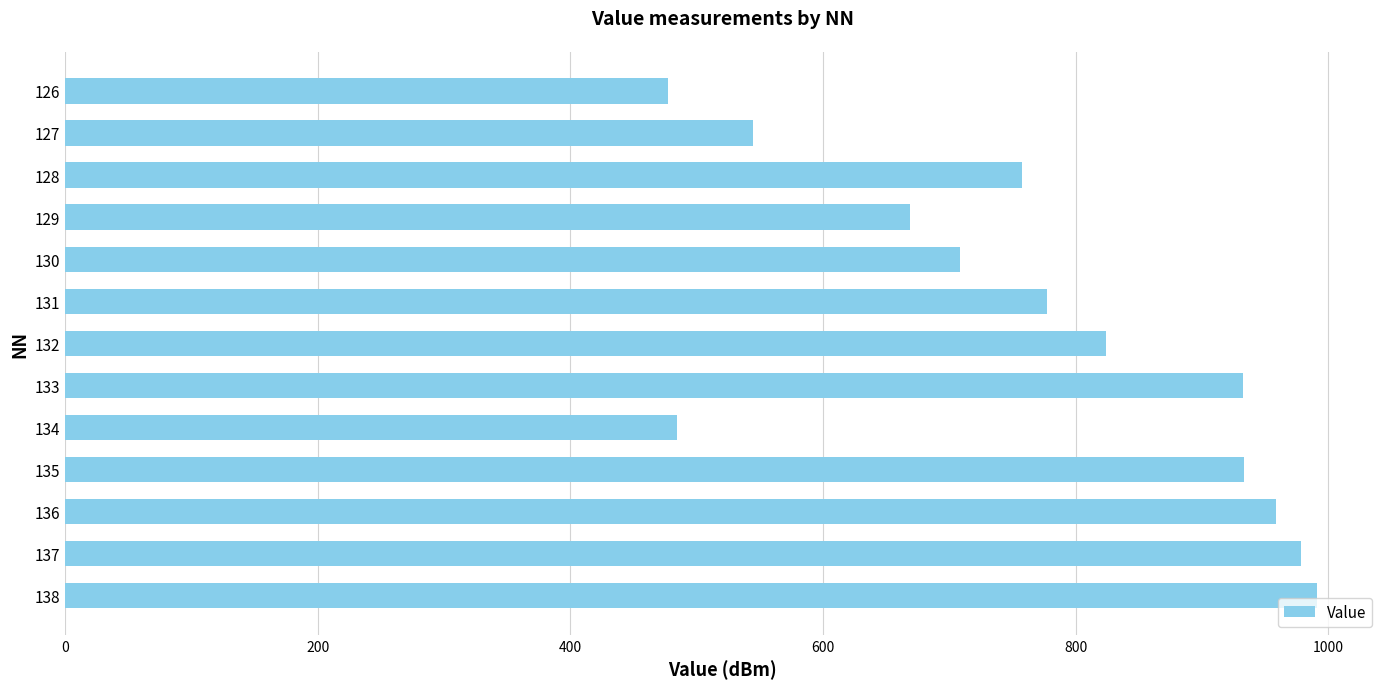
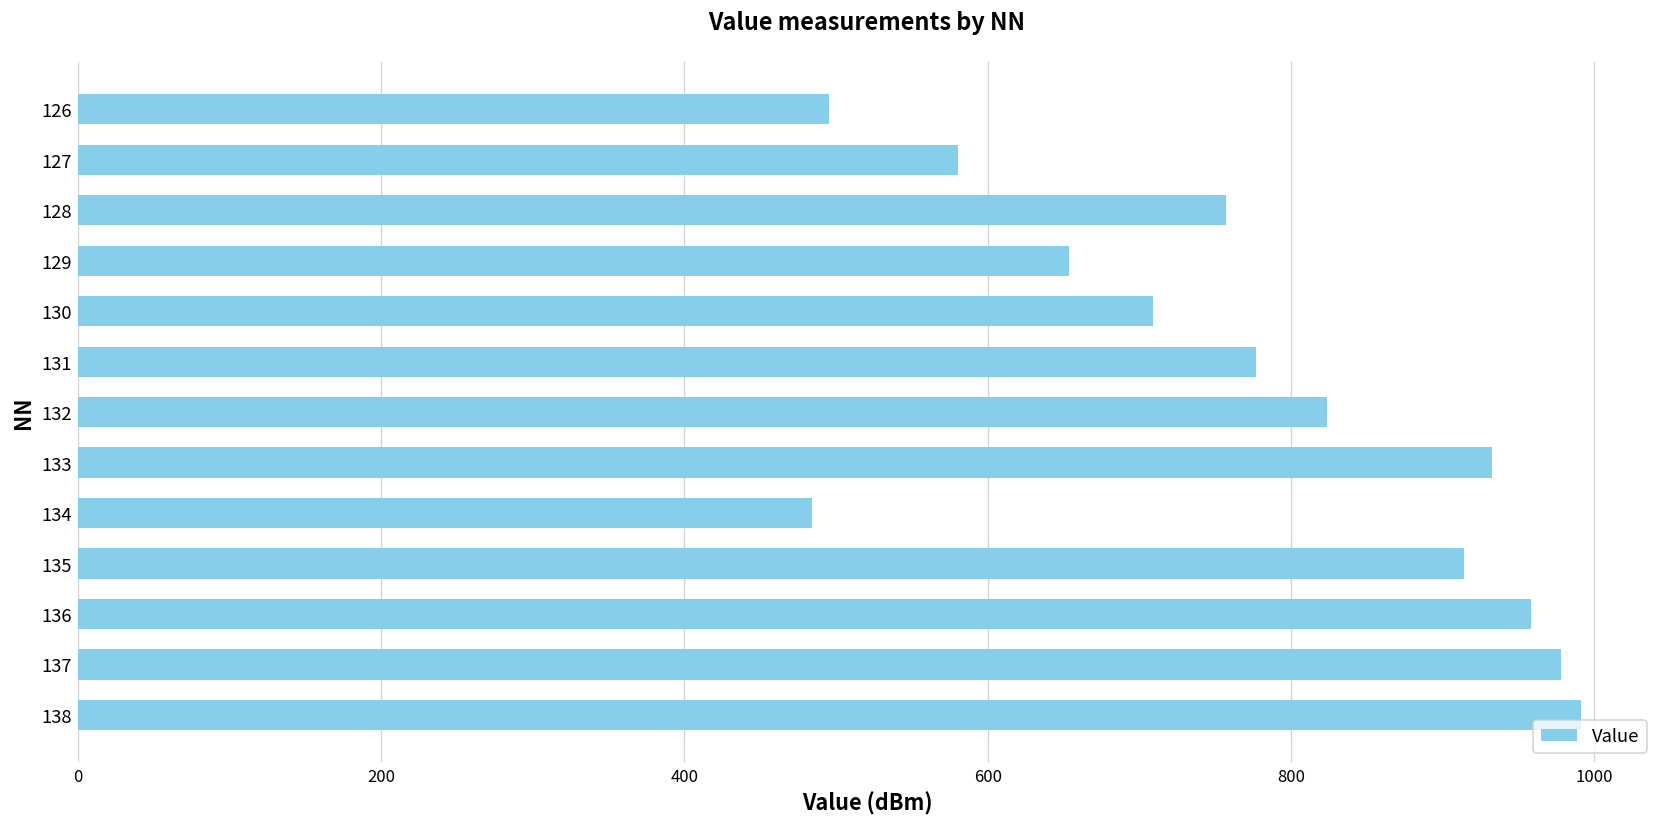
  {
-   "126": 477,
-   "127": 545,
+   "126": 495,
+   "127": 581,
    "128": 757,
-   "129": 669,
+   "129": 654,
    "130": 709,
    "131": 777,
    "132": 824,
    "133": 933,
    "134": 484,
-   "135": 934,
+   "135": 914,
    "136": 959,
    "137": 978,
    "138": 991
  }
